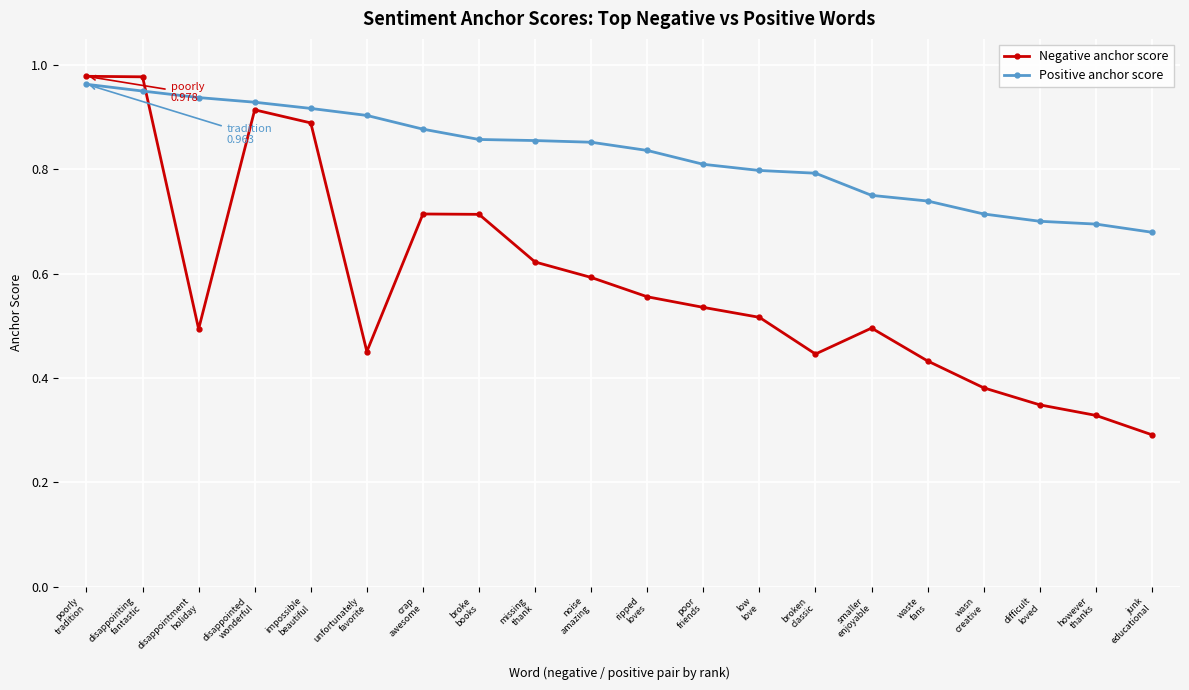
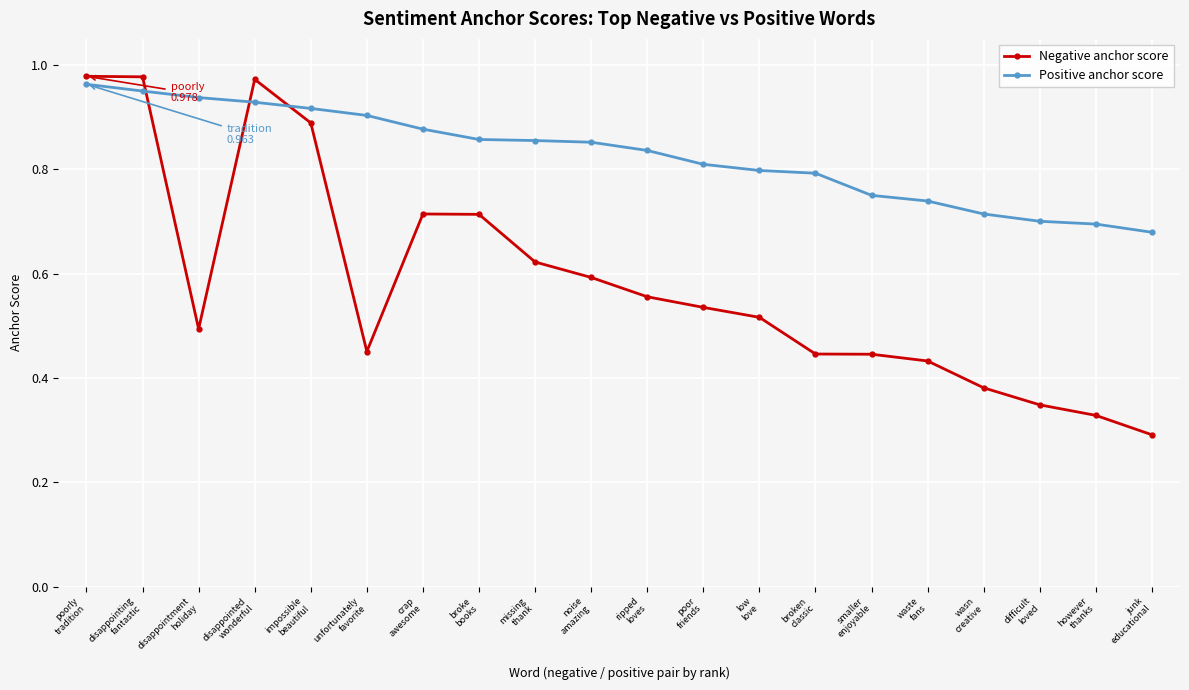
  {
    "Negative anchor score": {
      "poorly tradition": 0.98,
      "disappointment holiday": 0.49,
-     "disappointed wonderful": 0.91,
+     "disappointed wonderful": 0.97,
      "impossible beautiful": 0.89,
      "unfortunately favorite": 0.45,
      "crap awesome": 0.71,
      "broke books": 0.71,
      "missing thank": 0.62,
      "noise amazing": 0.59,
      "ripped loves": 0.56,
      "poor friends": 0.54,
      "low love": 0.52,
      "broken classic": 0.45,
-     "smaller enjoyable": 0.50,
+     "smaller enjoyable": 0.45,
      "waste fans": 0.43,
      "wasn creative": 0.38,
      "difficult loved": 0.35,
      "however thanks": 0.33,
      "junk educational": 0.29
    },
    "Positive anchor score": {
      "poorly tradition": 0.96,
      "impossible beautiful": 0.92,
      "unfortunately favorite": 0.90,
      "crap awesome": 0.88,
      "broke books": 0.86,
      "missing thank": 0.86,
      "noise amazing": 0.85,
      "ripped loves": 0.84,
      "poor friends": 0.81,
      "low love": 0.80,
      "broken classic": 0.79,
      "smaller enjoyable": 0.75,
      "waste fans": 0.74,
      "wasn creative": 0.71,
      "difficult loved": 0.70,
      "however thanks": 0.69,
      "junk educational": 0.68
    }
  }
